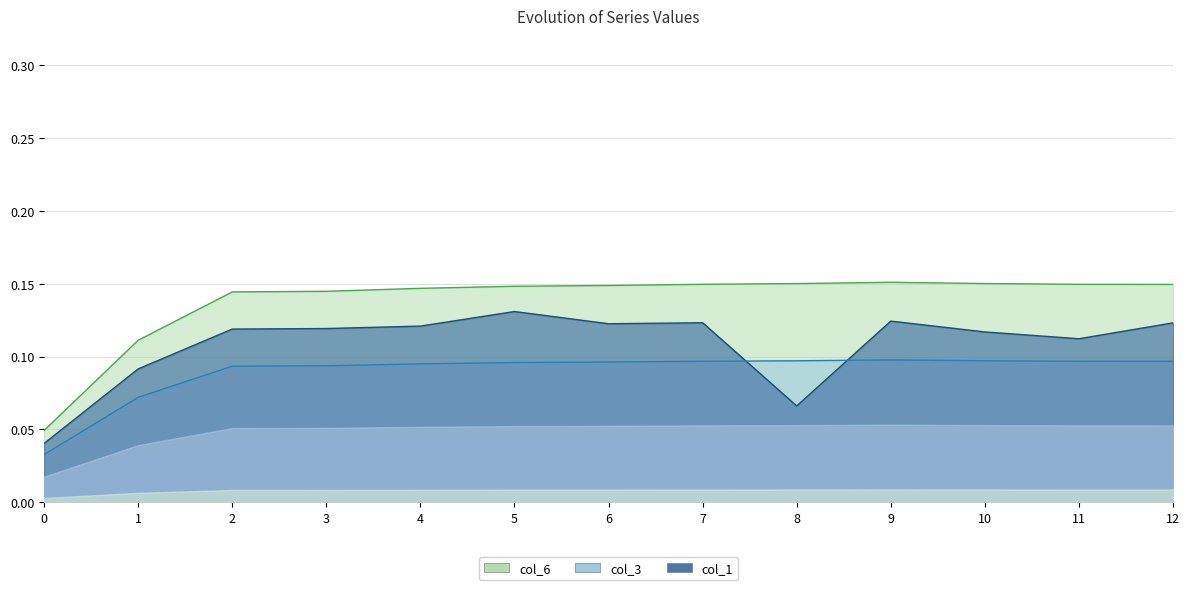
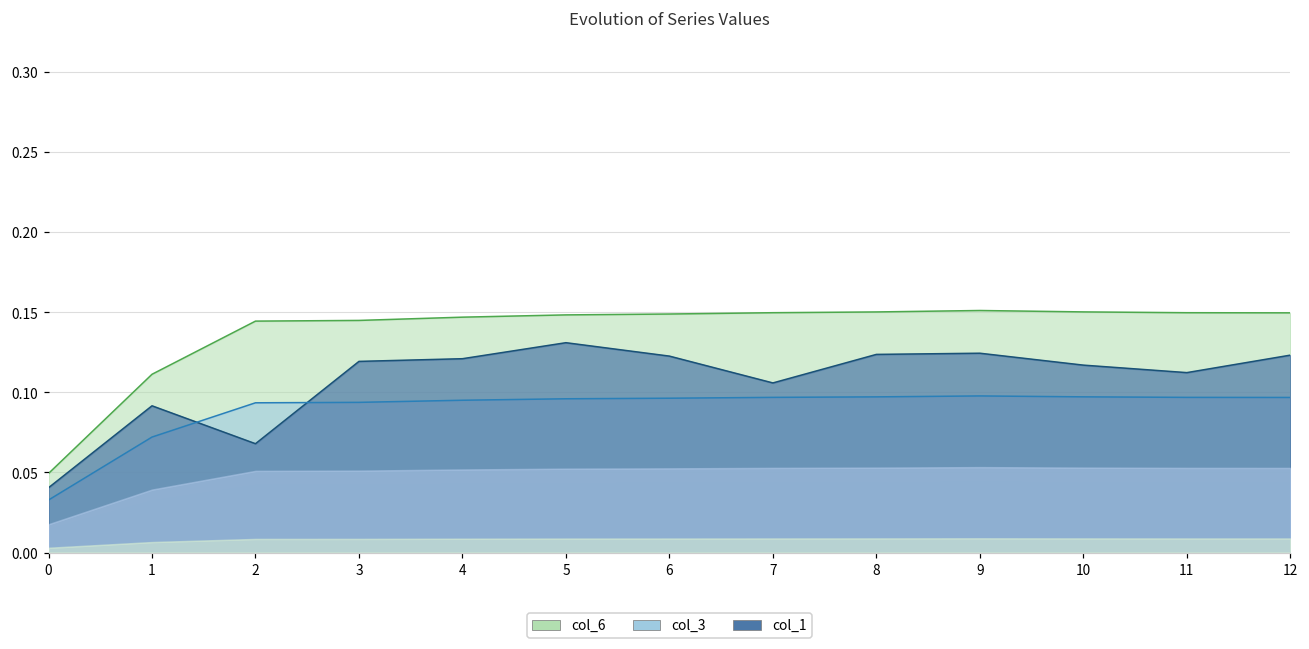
  {
    "col_1": {
      "0": 0.040,
      "1": 0.092,
-     "2": 0.119,
+     "2": 0.068,
      "3": 0.119,
      "4": 0.121,
      "5": 0.131,
      "6": 0.123,
-     "7": 0.123,
-     "8": 0.066,
+     "7": 0.106,
+     "8": 0.124,
      "9": 0.124,
      "10": 0.117,
      "11": 0.112,
      "12": 0.123
    }
  }
